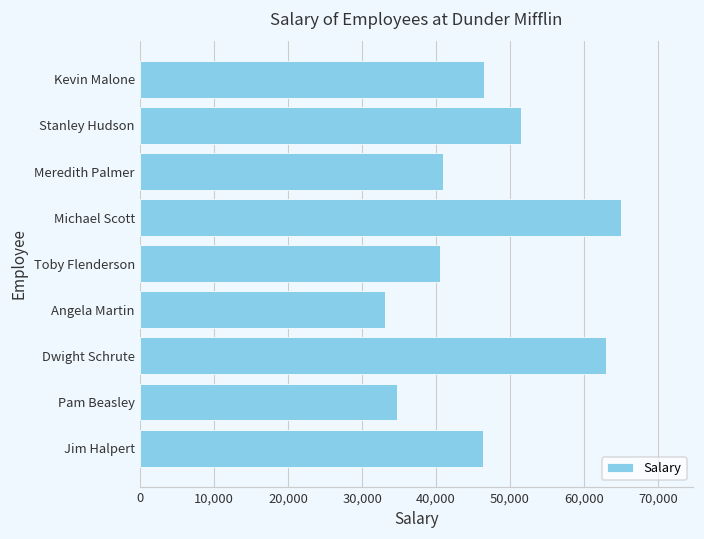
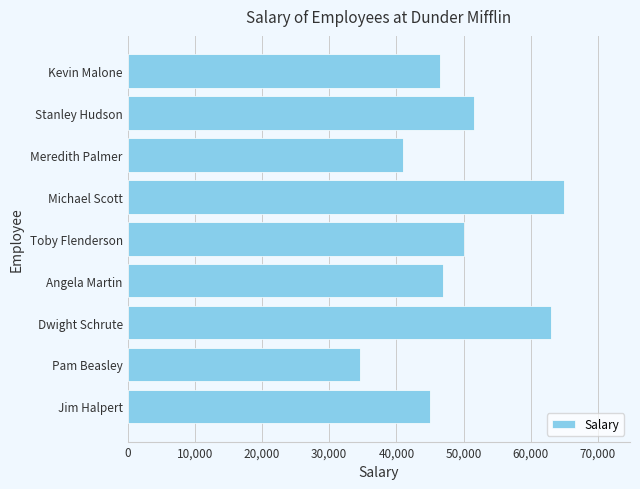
  {
    "Kevin Malone": "46,000",
    "Stanley Hudson": "52,000",
    "Meredith Palmer": "41,000",
    "Michael Scott": "65,000",
-   "Toby Flenderson": "41,000",
-   "Angela Martin": "33,000",
+   "Toby Flenderson": "50,000",
+   "Angela Martin": "47,000",
    "Dwight Schrute": "63,000",
    "Pam Beasley": "35,000",
-   "Jim Halpert": "46,000"
+   "Jim Halpert": "45,000"
  }
